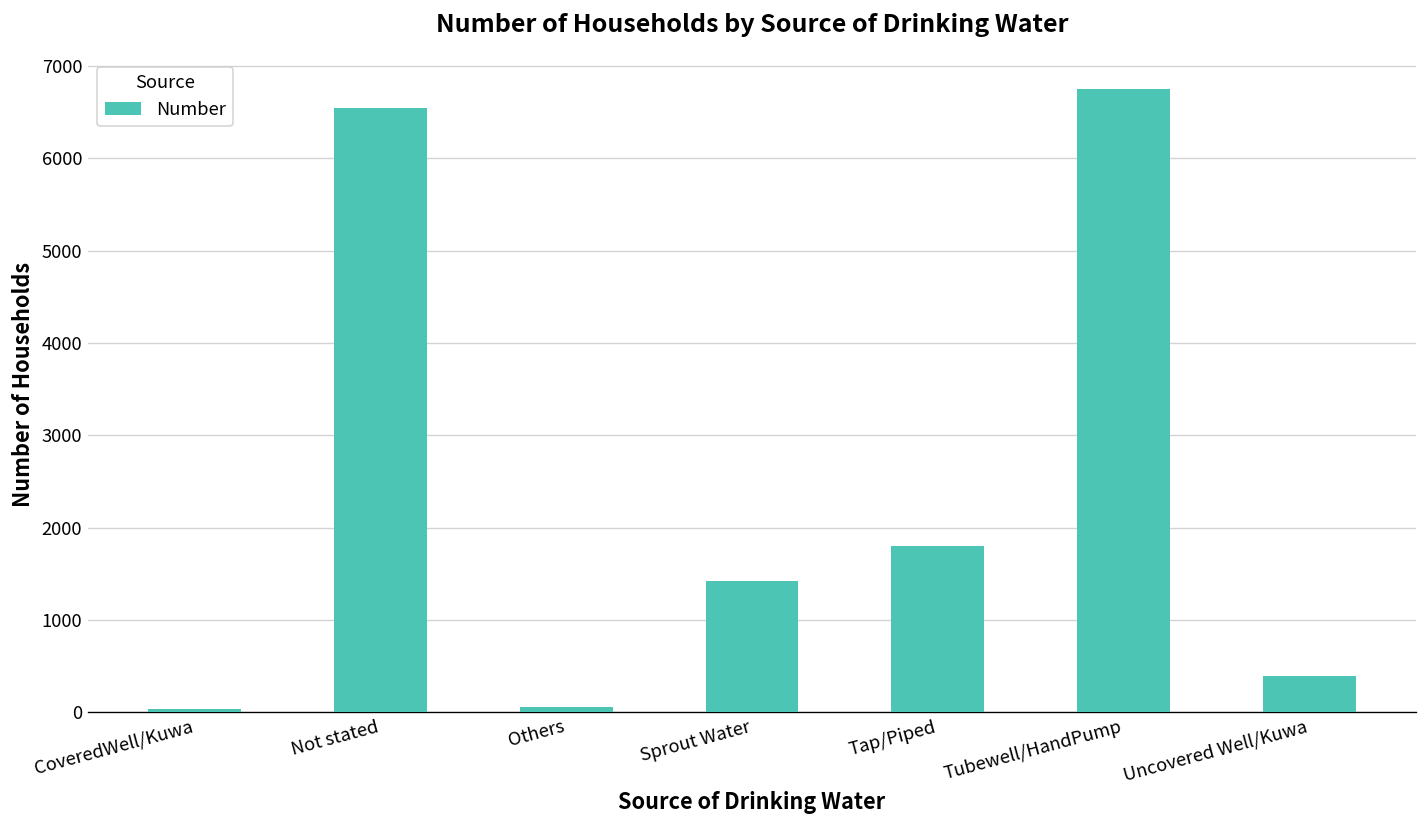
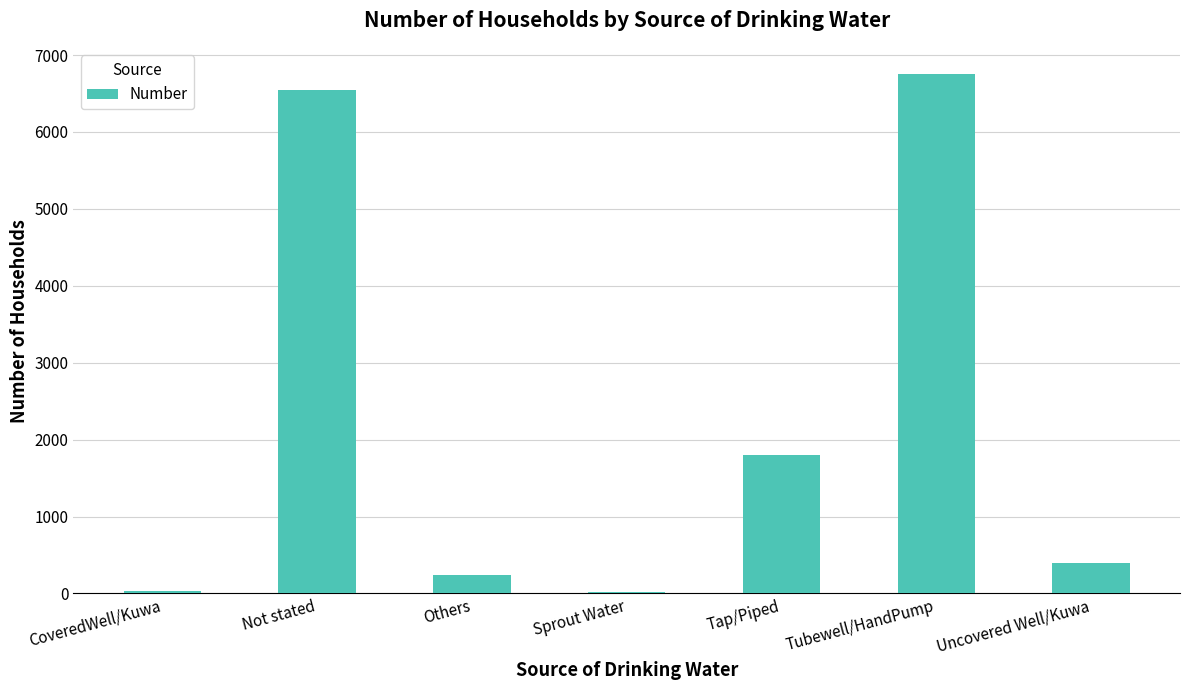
  {
    "CoveredWell/Kuwa": 0,
    "Not stated": 6600,
-   "Others": 100,
-   "Sprout Water": 1400,
+   "Others": 200,
+   "Sprout Water": 0,
    "Tap/Piped": 1800,
    "Tubewell/HandPump": 6800,
    "Uncovered Well/Kuwa": 400
  }
